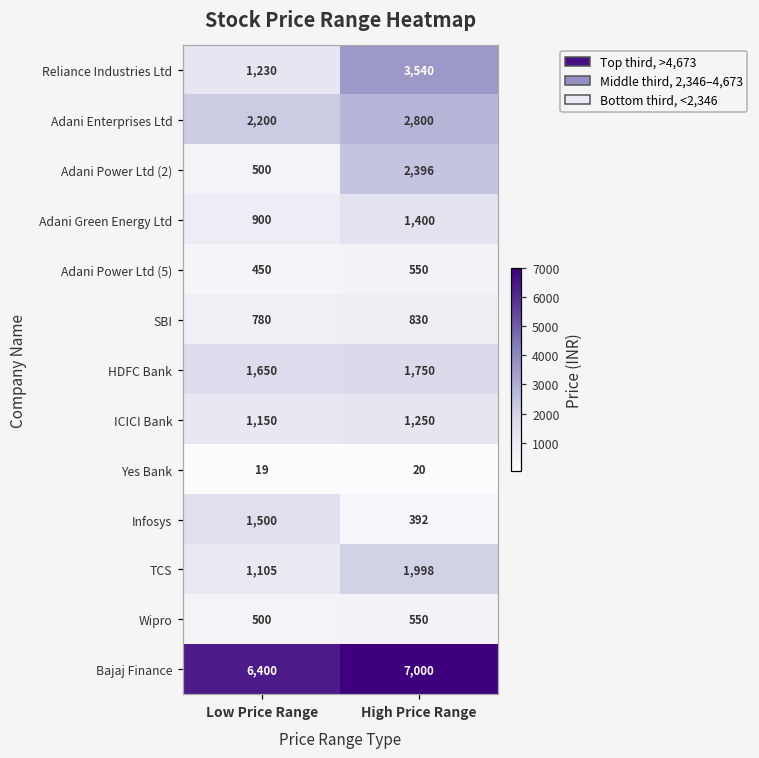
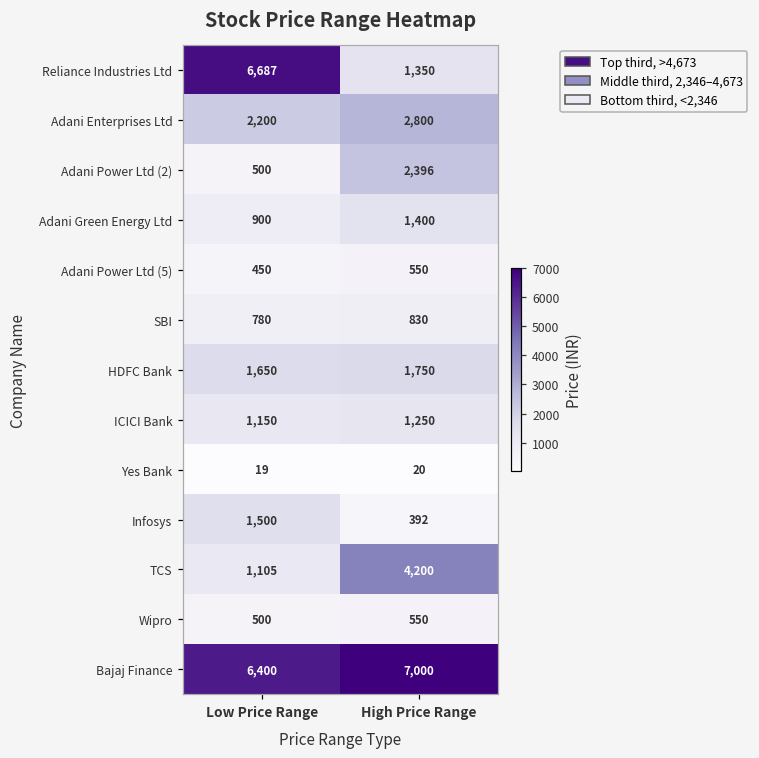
  {
    "Reliance Industries Ltd": {
-     "Low Price Range": "1,230",
-     "High Price Range": "3,540"
+     "Low Price Range": "6,687",
+     "High Price Range": "1,350"
    },
    "Adani Enterprises Ltd": {
      "Low Price Range": "2,200",
      "High Price Range": "2,800"
    },
    "Adani Power Ltd (2)": {
      "Low Price Range": "500",
      "High Price Range": "2,396"
    },
    "Adani Green Energy Ltd": {
      "Low Price Range": "900",
      "High Price Range": "1,400"
    },
    "Adani Power Ltd (5)": {
      "Low Price Range": "450",
      "High Price Range": "550"
    },
    "SBI": {
      "Low Price Range": "780",
      "High Price Range": "830"
    },
    "HDFC Bank": {
      "Low Price Range": "1,650",
      "High Price Range": "1,750"
    },
    "ICICI Bank": {
      "Low Price Range": "1,150",
      "High Price Range": "1,250"
    },
    "Yes Bank": {
      "Low Price Range": "19",
      "High Price Range": "20"
    },
    "Infosys": {
      "Low Price Range": "1,500",
      "High Price Range": "392"
    },
    "TCS": {
      "Low Price Range": "1,105",
-     "High Price Range": "1,998"
+     "High Price Range": "4,200"
    },
    "Wipro": {
      "Low Price Range": "500",
      "High Price Range": "550"
    },
    "Bajaj Finance": {
      "Low Price Range": "6,400",
      "High Price Range": "7,000"
    }
  }
